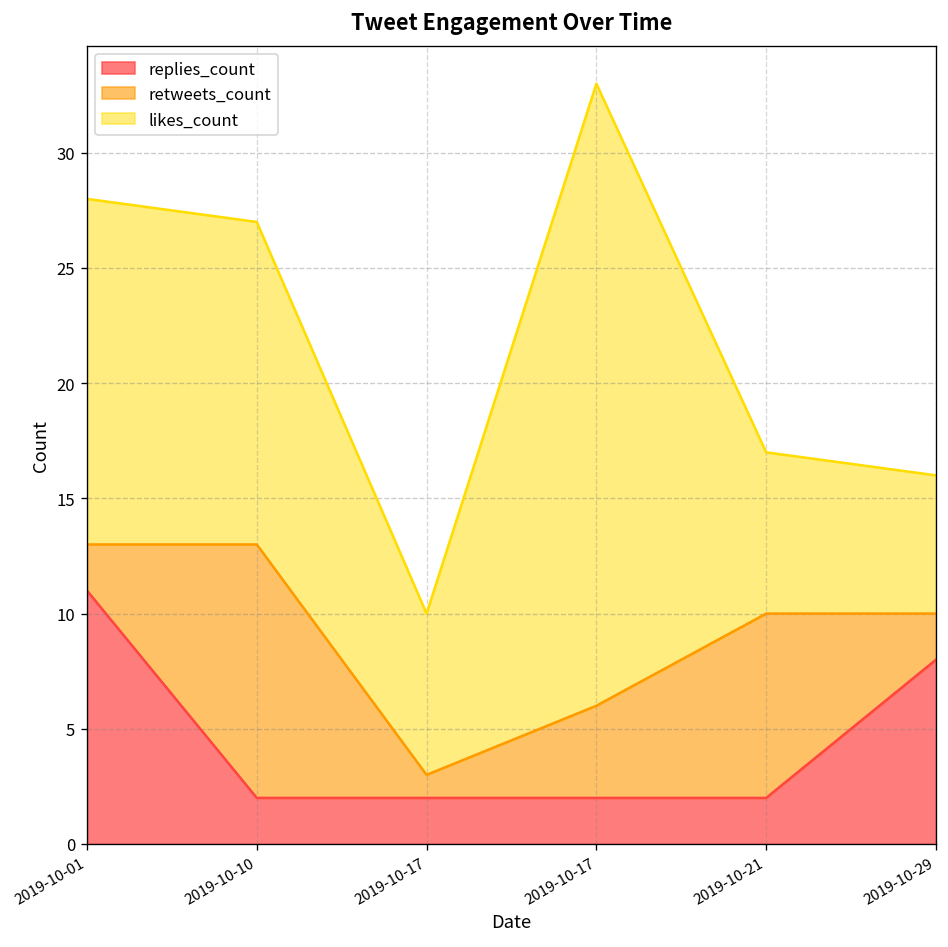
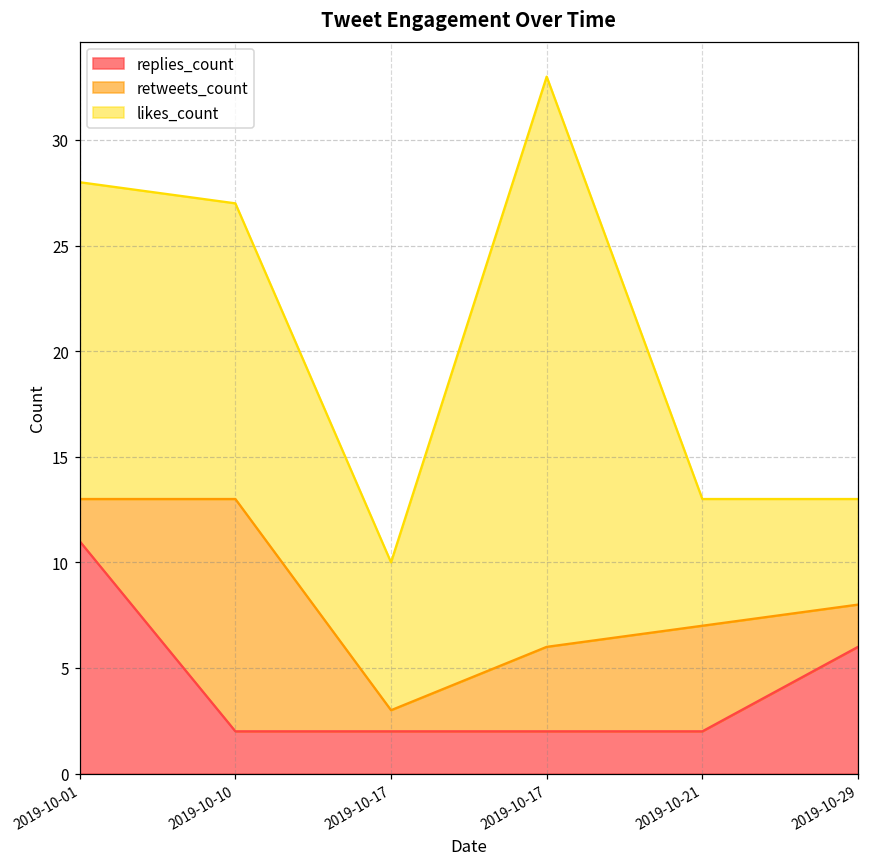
  {
    "replies_count": {
      "2019-10-01": 11,
      "2019-10-10": 2,
      "2019-10-21": 2,
-     "2019-10-29": 8
+     "2019-10-29": 6
    },
    "retweets_count": {
      "2019-10-01": 2,
      "2019-10-10": 11,
-     "2019-10-21": 8,
+     "2019-10-21": 5,
      "2019-10-29": 2
    },
    "likes_count": {
      "2019-10-01": 15,
      "2019-10-10": 14,
-     "2019-10-21": 7,
-     "2019-10-29": 6
+     "2019-10-21": 6,
+     "2019-10-29": 5
    }
  }
